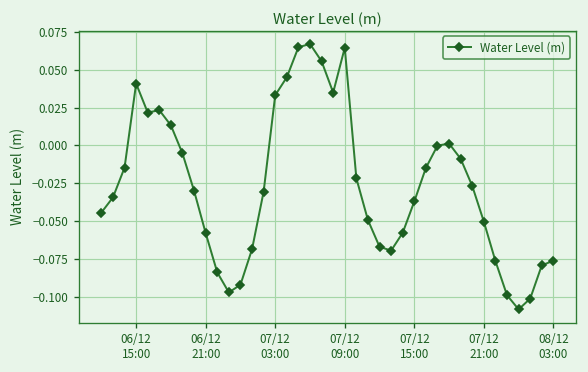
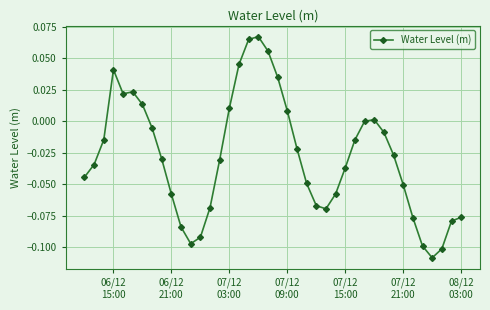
  {
    "06/12 15:00": 0.041,
    "06/12 21:00": -0.058,
-   "07/12 03:00": 0.033,
-   "07/12 09:00": 0.065,
+   "07/12 03:00": 0.010,
+   "07/12 09:00": 0.008,
    "07/12 15:00": -0.037,
    "07/12 21:00": -0.050,
    "08/12 03:00": -0.076
  }
